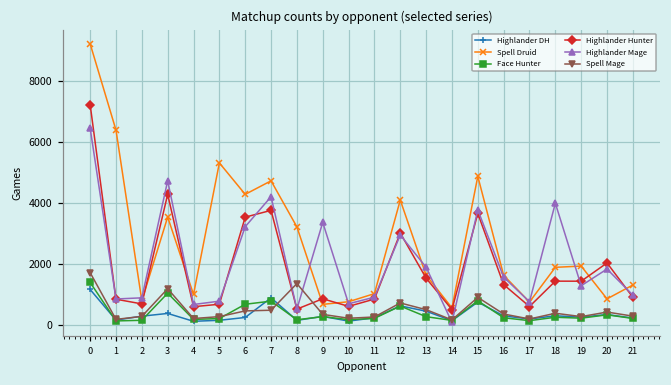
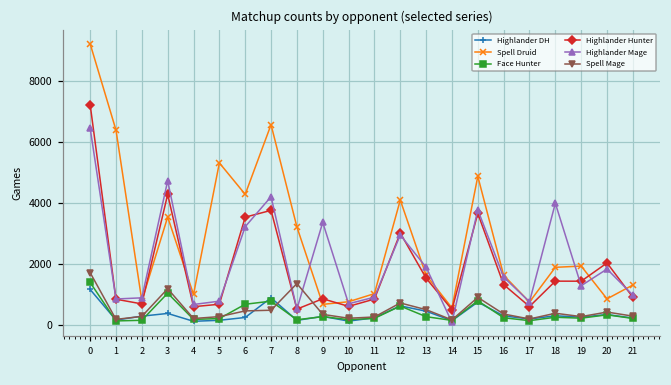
  {
    "Highlander DH": {
      "0": 1200,
      "3": 400,
      "6": 300,
      "7": 900
    },
    "Spell Druid": {
      "0": 9200,
      "1": 6400,
      "2": 800,
      "3": 3500,
      "4": 1000,
      "5": 5300,
      "6": 4300,
-     "7": 4700,
+     "7": 6600,
      "8": 3200,
      "9": 700,
      "11": 1000,
      "12": 4100,
      "13": 1600,
      "15": 4900,
      "18": 1900,
      "19": 1900,
      "20": 900,
      "21": 1300
    },
    "Face Hunter": {
      "0": 1400,
      "2": 200,
      "3": 1000,
      "6": 700,
      "7": 800,
      "13": 300
    },
    "Highlander Hunter": {
      "0": 7200,
      "2": 700,
      "3": 4300,
      "5": 700,
      "6": 3500,
      "7": 3800,
      "9": 900,
      "13": 1500,
      "15": 3700,
      "16": 1300,
      "17": 600,
      "18": 1400,
      "19": 1400,
      "20": 2000
    },
    "Highlander Mage": {
      "0": 6400,
      "2": 900,
      "3": 4700,
      "5": 800,
      "6": 3200,
      "7": 4200,
      "9": 3400,
      "13": 1900,
      "15": 3800,
      "18": 4000,
      "19": 1300,
      "20": 1800
    },
    "Spell Mage": {
      "0": 1700,
      "3": 1200,
      "6": 500,
      "7": 500,
      "8": 1400,
      "12": 700,
      "15": 900
    }
  }
